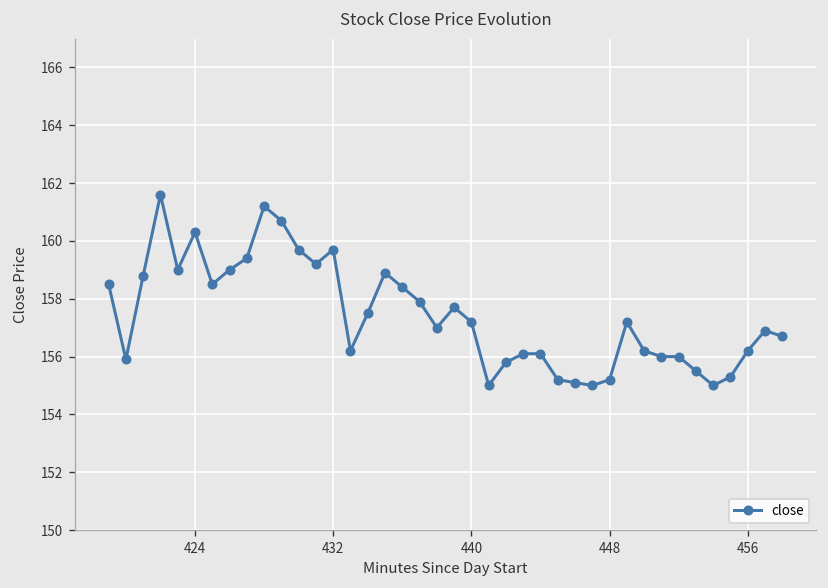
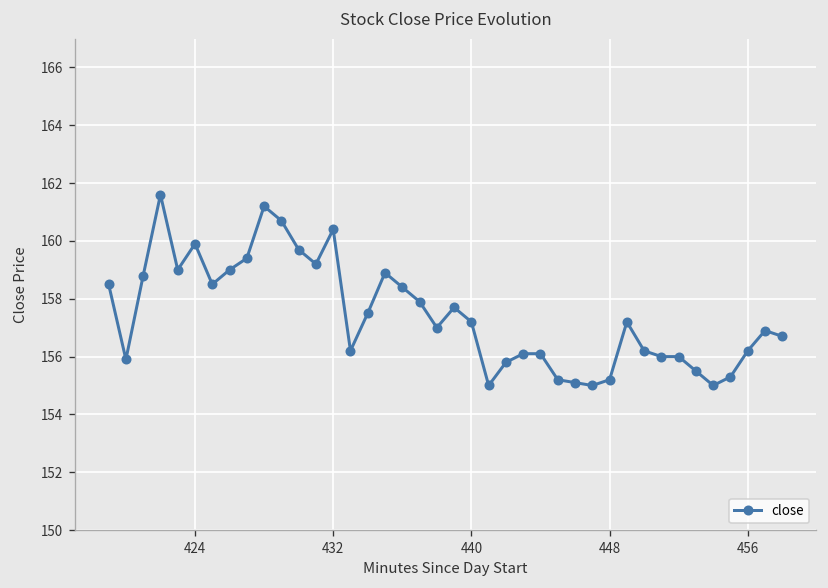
  {
-   "424": 160.3,
-   "432": 159.7,
+   "424": 159.9,
+   "432": 160.4,
    "440": 157.2,
    "448": 155.2,
    "456": 156.2
  }
